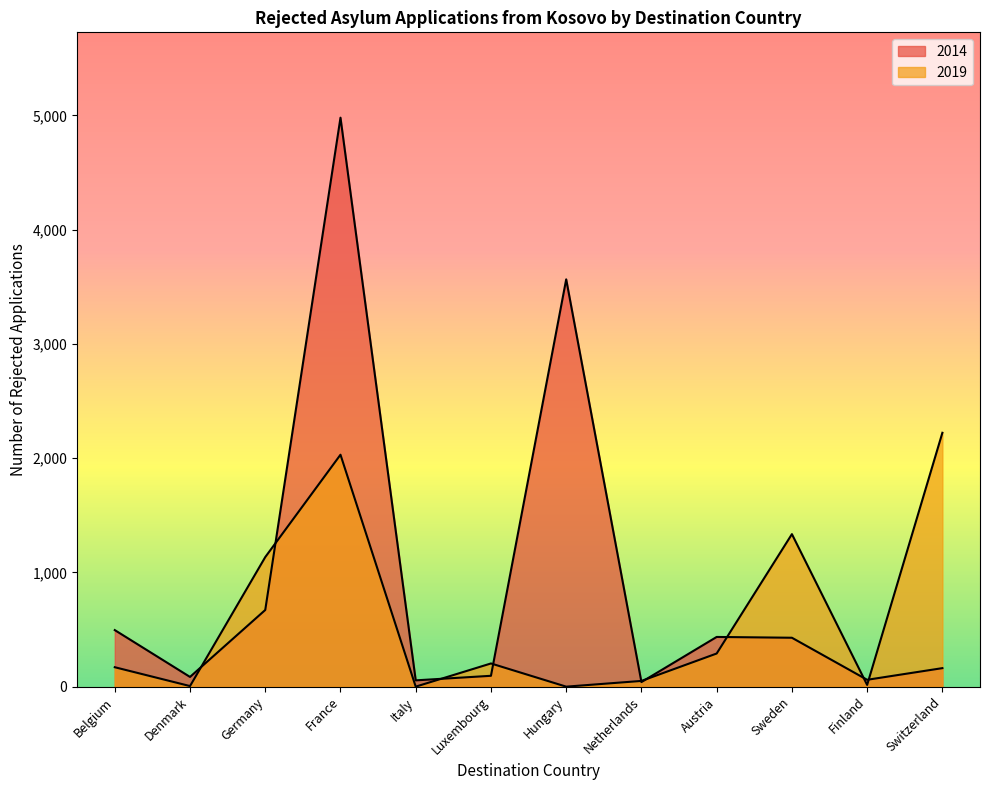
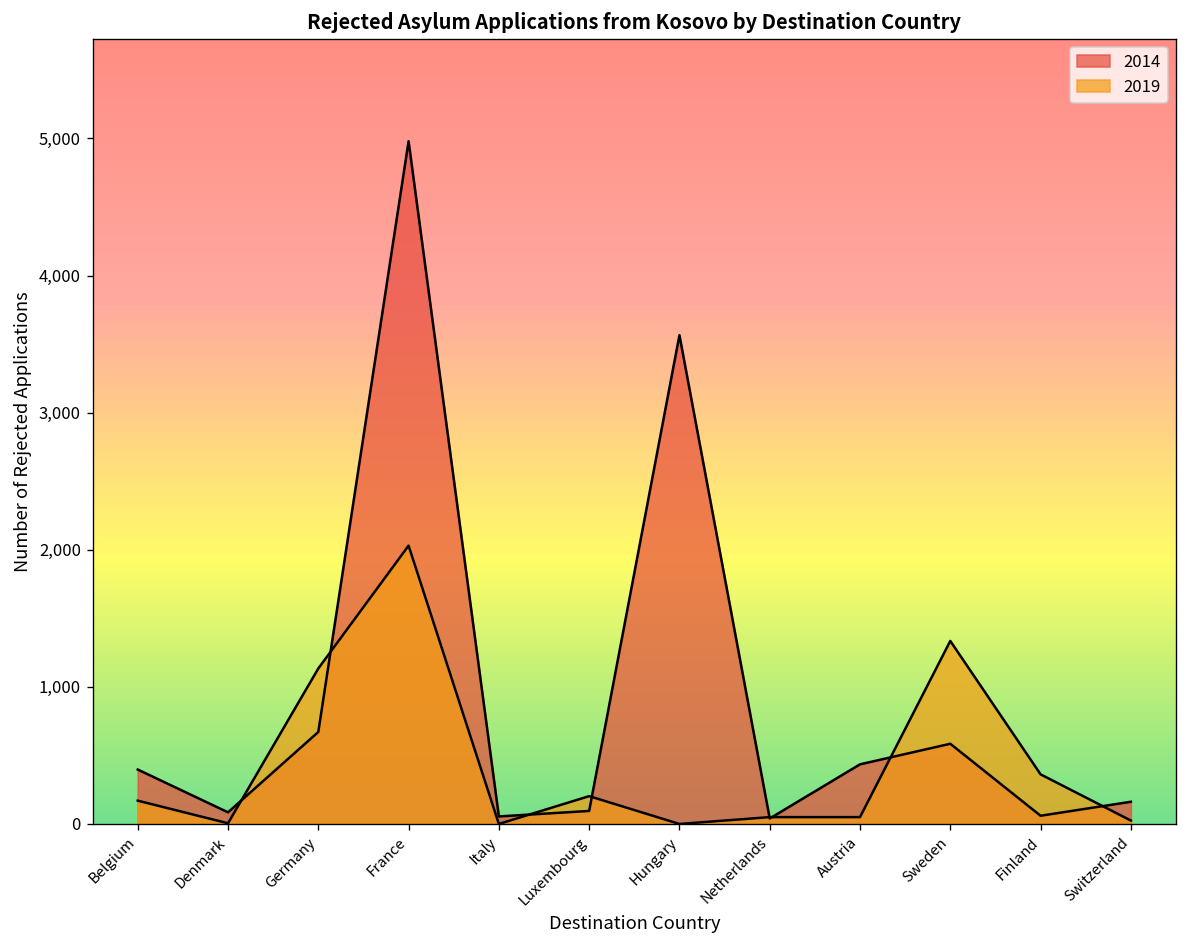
  {
    "2014": {
-     "Belgium": "500",
+     "Belgium": "400",
      "Denmark": "90",
      "Germany": "670",
      "France": "4,980",
      "Italy": "60",
      "Luxembourg": "100",
      "Hungary": "3,570",
      "Austria": "440",
-     "Sweden": "430",
+     "Sweden": "590",
      "Finland": "60",
      "Switzerland": "160"
    },
    "2019": {
      "Belgium": "170",
      "Denmark": "10",
      "Germany": "1,130",
      "France": "2,030",
      "Italy": "0",
      "Luxembourg": "200",
      "Hungary": "0",
-     "Austria": "290",
+     "Austria": "50",
      "Sweden": "1,340",
-     "Finland": "20",
-     "Switzerland": "2,220"
+     "Finland": "360",
+     "Switzerland": "30"
    }
  }
